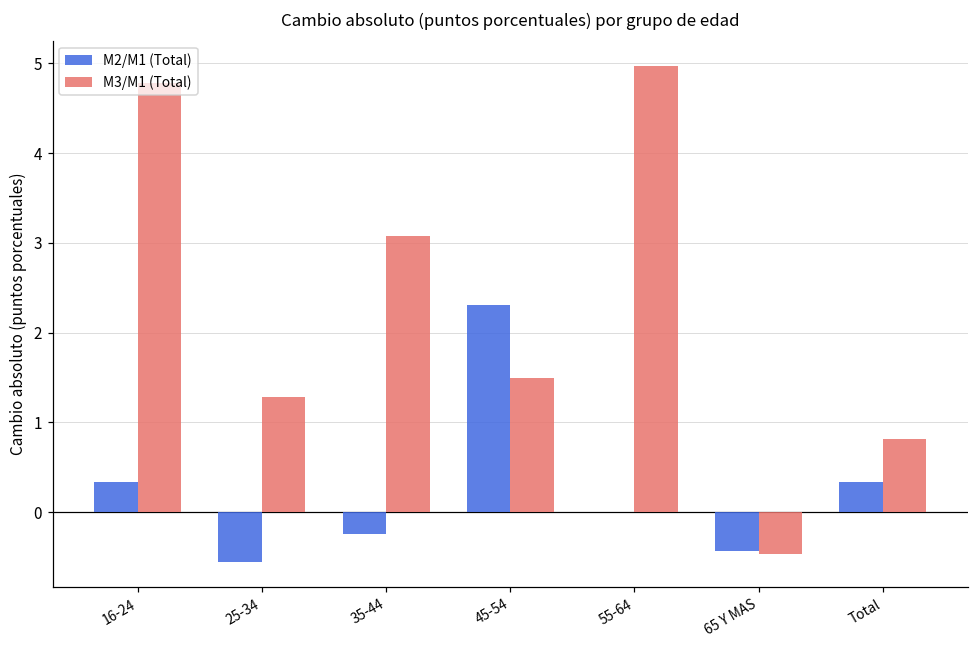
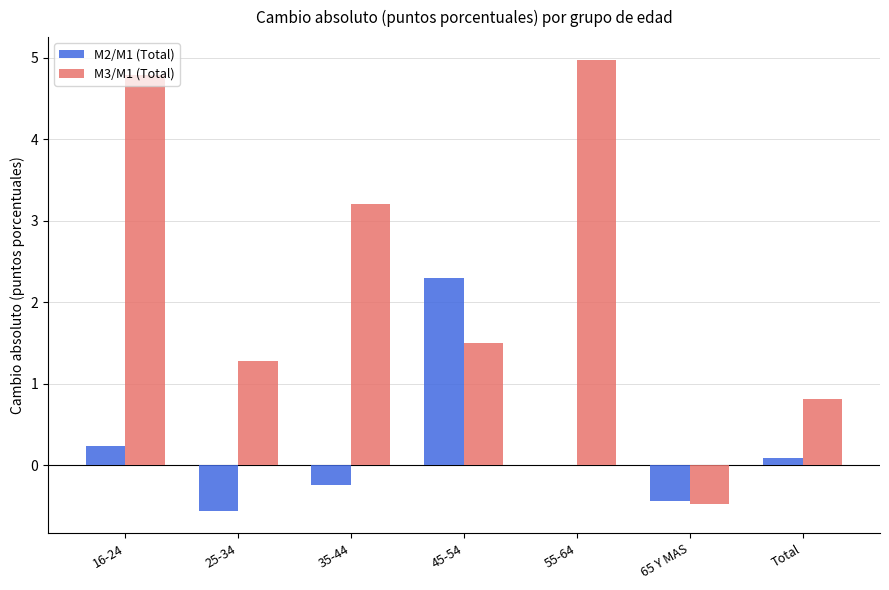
  {
    "M2/M1 (Total)": {
-     "16-24": 0.3,
+     "16-24": 0.2,
      "25-34": -0.6,
      "35-44": -0.2,
      "45-54": 2.3,
      "55-64": 0.0,
      "65 Y MAS": -0.4,
-     "Total": 0.3
+     "Total": 0.1
    },
    "M3/M1 (Total)": {
      "25-34": 1.3,
-     "35-44": 3.1,
+     "35-44": 3.2,
      "45-54": 1.5,
      "55-64": 5.0,
      "65 Y MAS": -0.5,
      "Total": 0.8
    }
  }
